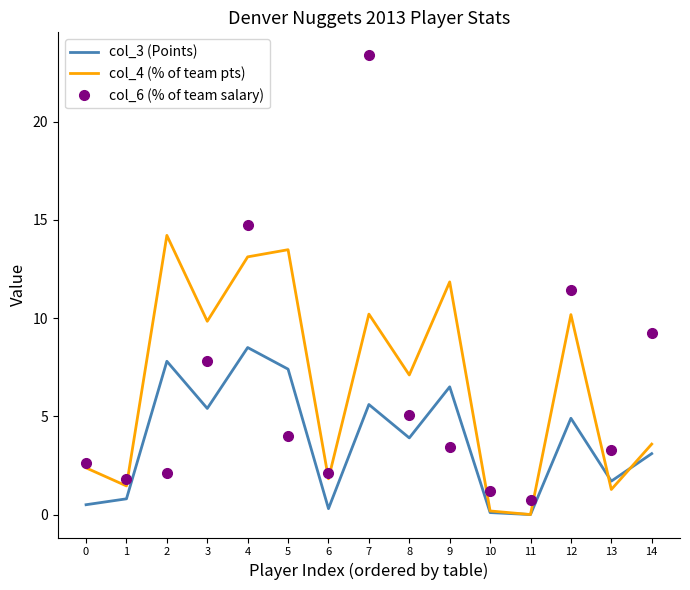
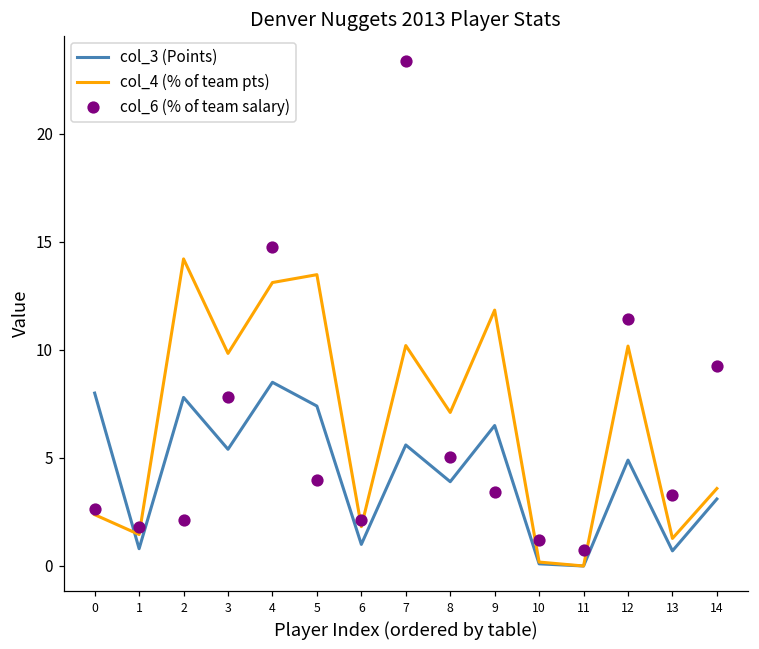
  {
    "col_3 (Points)": {
-     "0": 0.5,
+     "0": 8.0,
      "1": 0.8,
      "2": 7.8,
      "3": 5.4,
      "4": 8.5,
      "5": 7.4,
-     "6": 0.3,
+     "6": 1.0,
      "7": 5.6,
      "8": 3.9,
      "9": 6.5,
      "12": 4.9,
-     "13": 1.7,
+     "13": 0.7,
      "14": 3.1
    },
    "col_4 (% of team pts)": {
      "0": 2.4,
      "1": 1.5,
      "2": 14.2,
      "3": 9.8,
      "4": 13.1,
      "5": 13.5,
      "6": 1.8,
      "7": 10.2,
      "8": 7.1,
      "9": 11.8,
      "12": 10.2,
      "13": 1.3,
      "14": 3.6
    },
    "col_6 (% of team salary)": {
      "0": 2.6,
      "1": 1.8,
      "2": 2.1,
      "3": 7.8,
      "4": 14.7,
      "5": 4.0,
      "6": 2.1,
      "7": 23.4,
      "8": 5.1,
      "9": 3.4,
      "10": 1.2,
      "11": 0.7,
      "12": 11.5,
      "13": 3.3,
      "14": 9.3
    }
  }
